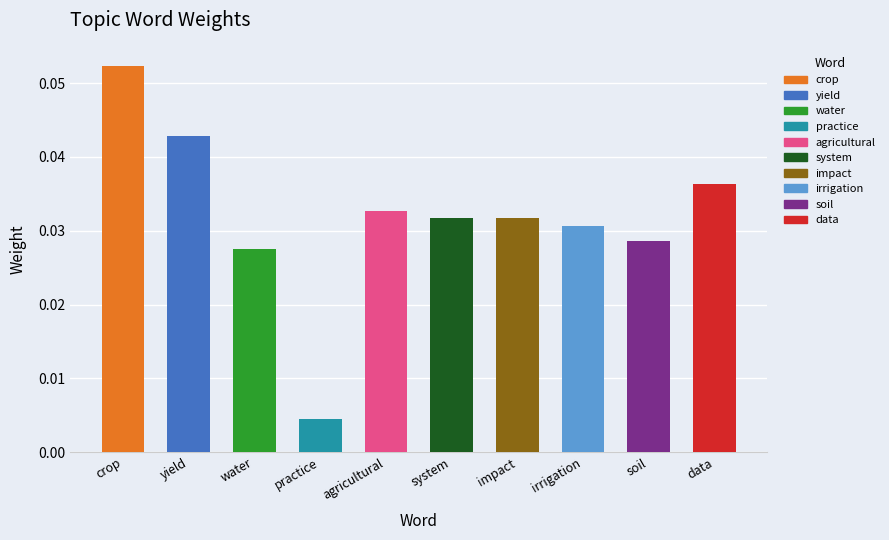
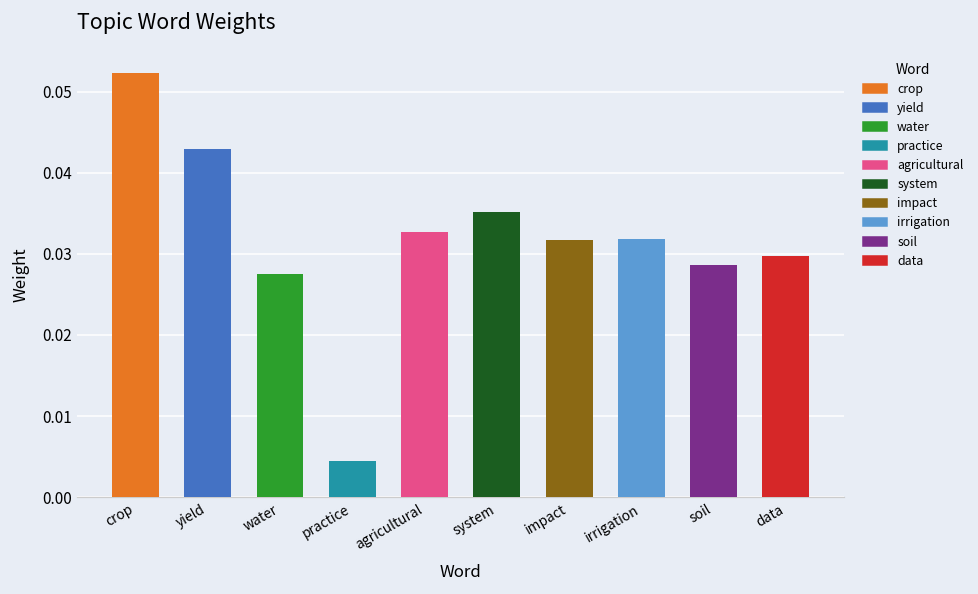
  {
    "crop": 0.052,
    "yield": 0.043,
    "water": 0.027,
    "practice": 0.004,
    "agricultural": 0.033,
-   "system": 0.032,
+   "system": 0.035,
    "impact": 0.032,
-   "irrigation": 0.031,
+   "irrigation": 0.032,
    "soil": 0.029,
-   "data": 0.036
+   "data": 0.030
  }
